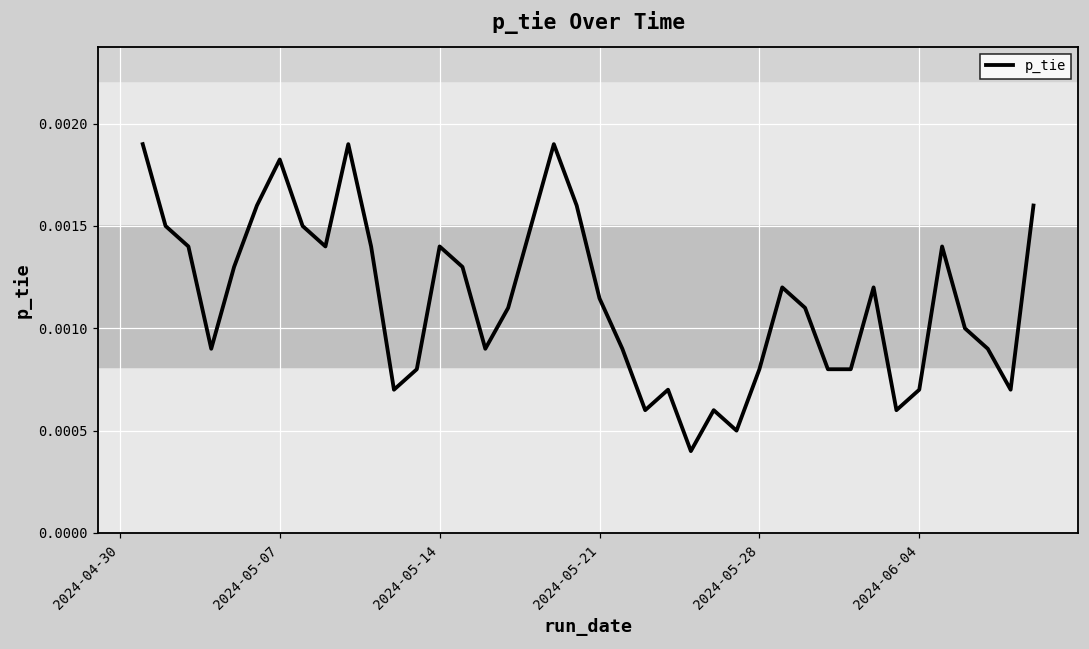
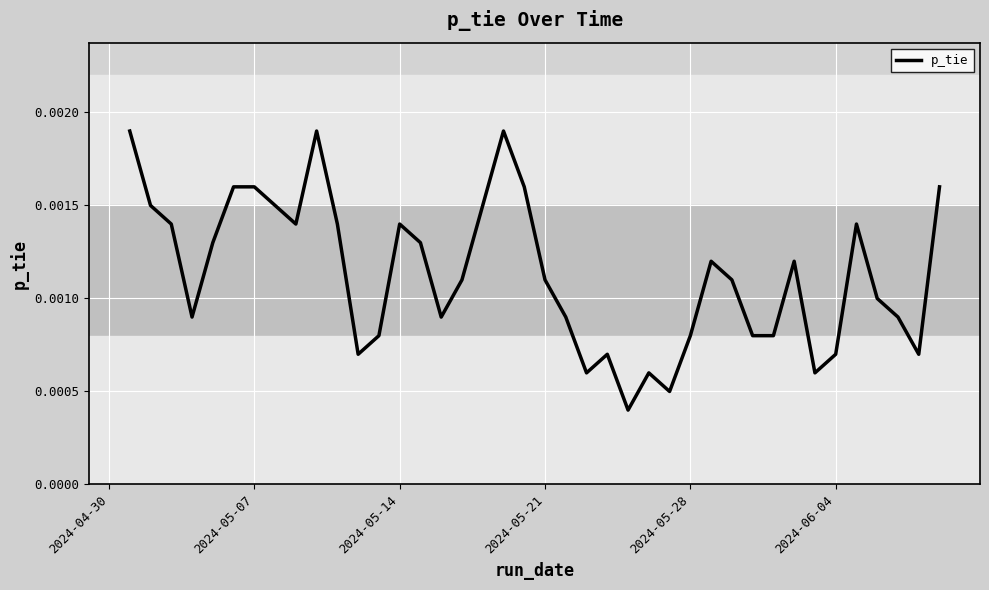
  {
-   "2024-05-07": 0.00182,
+   "2024-05-07": 0.00160,
    "2024-05-14": 0.00140,
-   "2024-05-21": 0.00115,
+   "2024-05-21": 0.00110,
    "2024-05-28": 0.00080,
    "2024-06-04": 0.00070
  }
